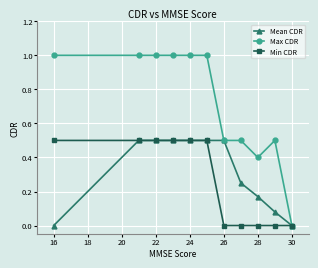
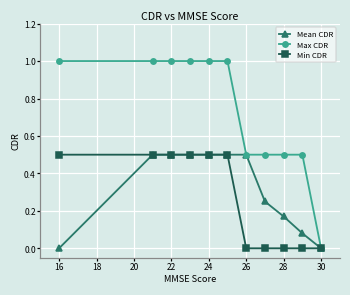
  {
    "Max CDR": {
      "16": 1.0,
      "22": 1.0,
      "24": 1.0,
-     "28": 0.4
+     "28": 0.5
    }
  }
